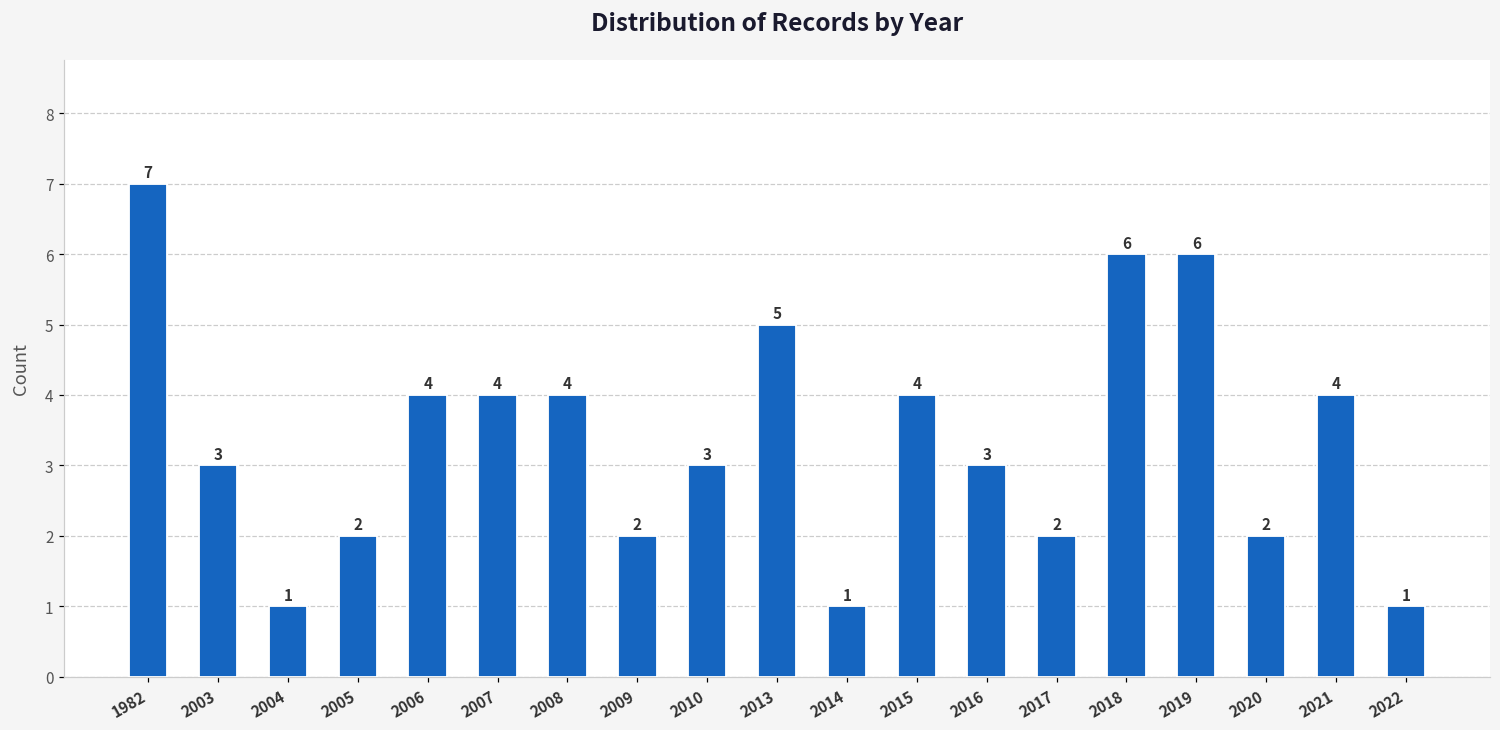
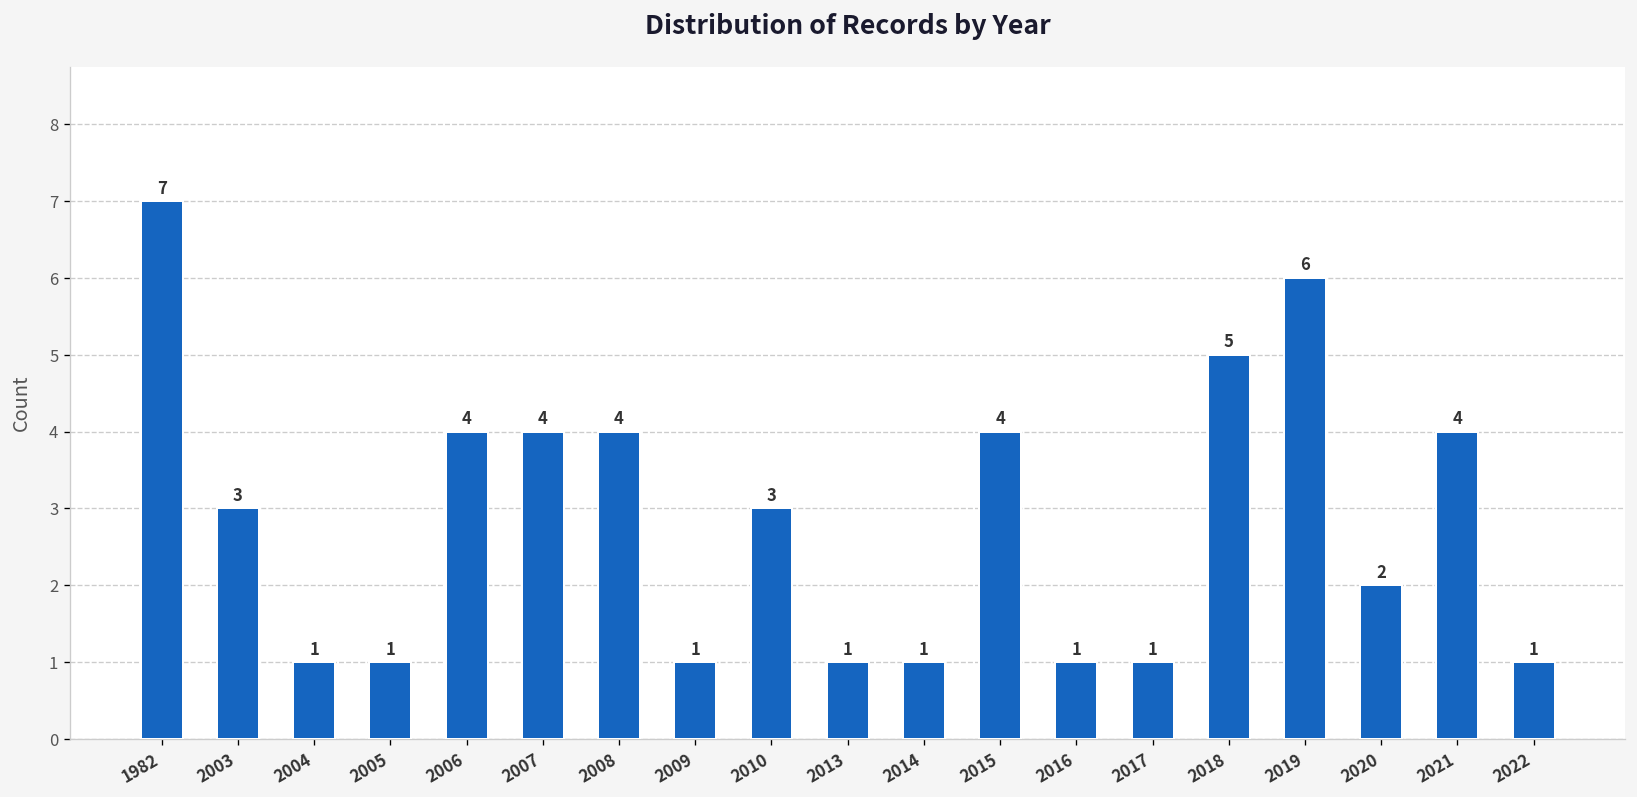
  {
    "1982": 7,
    "2003": 3,
    "2004": 1,
-   "2005": 2,
+   "2005": 1,
    "2006": 4,
    "2007": 4,
    "2008": 4,
-   "2009": 2,
+   "2009": 1,
    "2010": 3,
-   "2013": 5,
+   "2013": 1,
    "2014": 1,
    "2015": 4,
-   "2016": 3,
-   "2017": 2,
-   "2018": 6,
+   "2016": 1,
+   "2017": 1,
+   "2018": 5,
    "2019": 6,
    "2020": 2,
    "2021": 4,
    "2022": 1
  }
